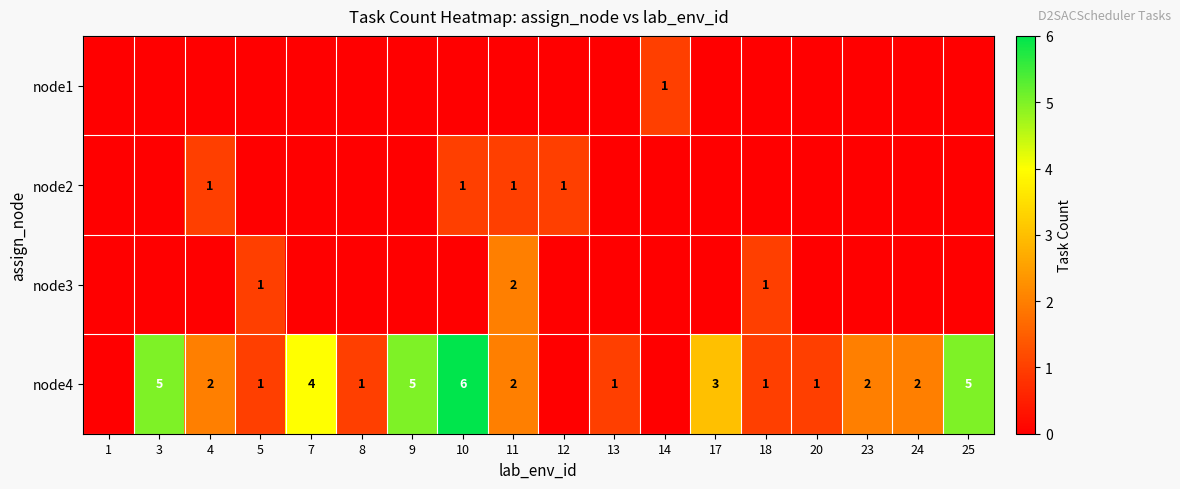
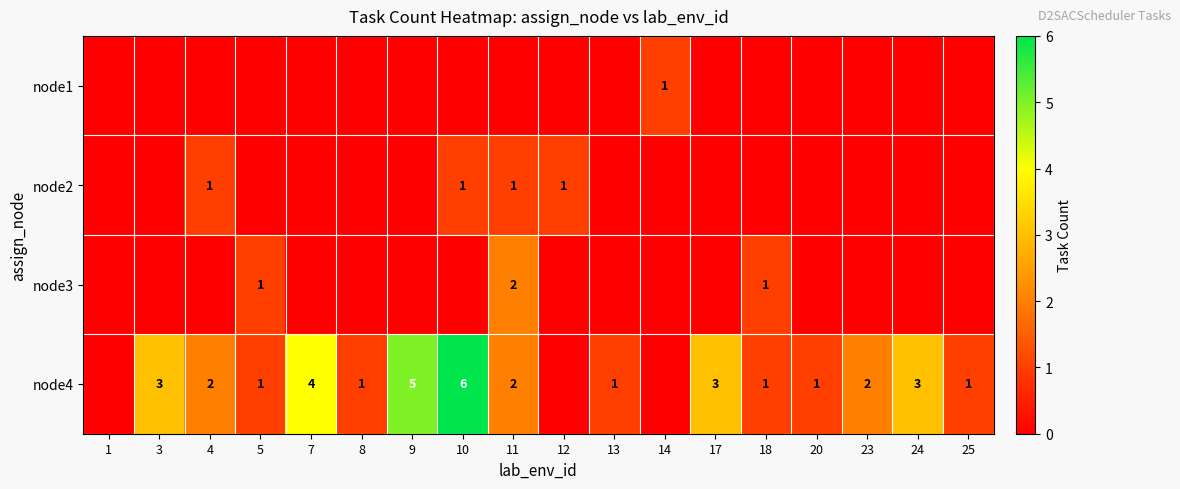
  {
    "node1": {
      "14": 1
    },
    "node2": {
      "4": 1,
      "10": 1,
      "11": 1,
      "12": 1
    },
    "node3": {
      "5": 1,
      "11": 2,
      "18": 1
    },
    "node4": {
-     "3": 5,
+     "3": 3,
      "4": 2,
      "5": 1,
      "7": 4,
      "8": 1,
      "9": 5,
      "10": 6,
      "11": 2,
      "13": 1,
      "17": 3,
      "18": 1,
      "20": 1,
      "23": 2,
-     "24": 2,
-     "25": 5
+     "24": 3,
+     "25": 1
    }
  }
